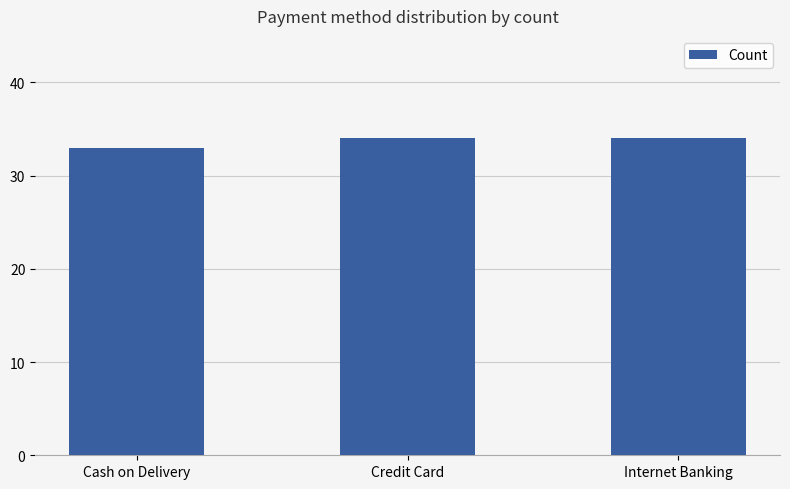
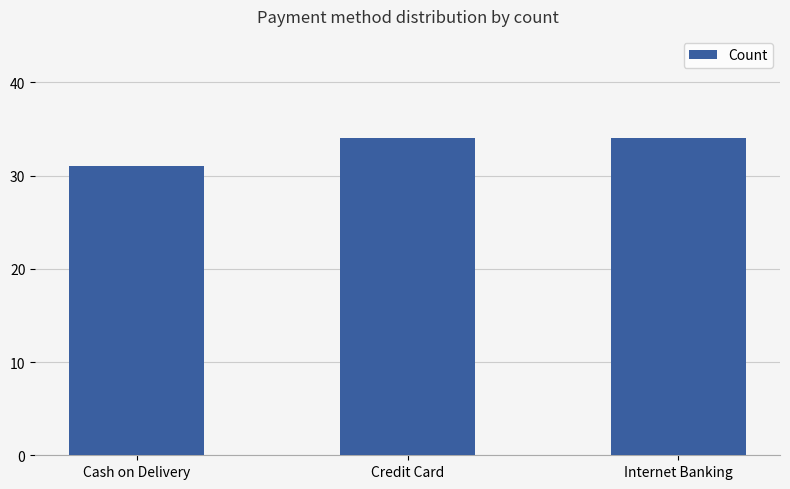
  {
-   "Cash on Delivery": 33,
+   "Cash on Delivery": 31,
    "Credit Card": 34,
    "Internet Banking": 34
  }
